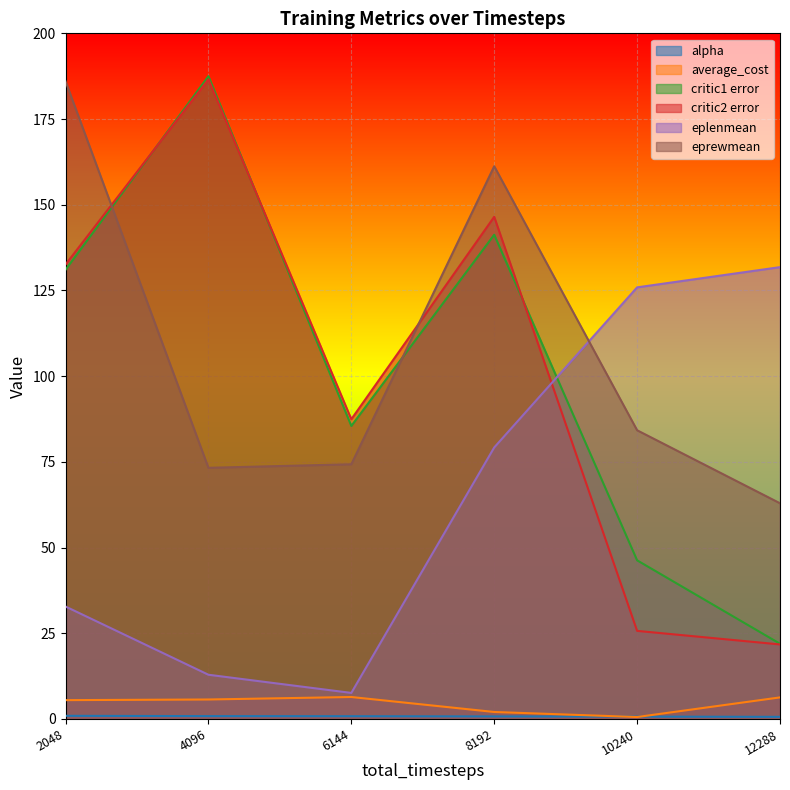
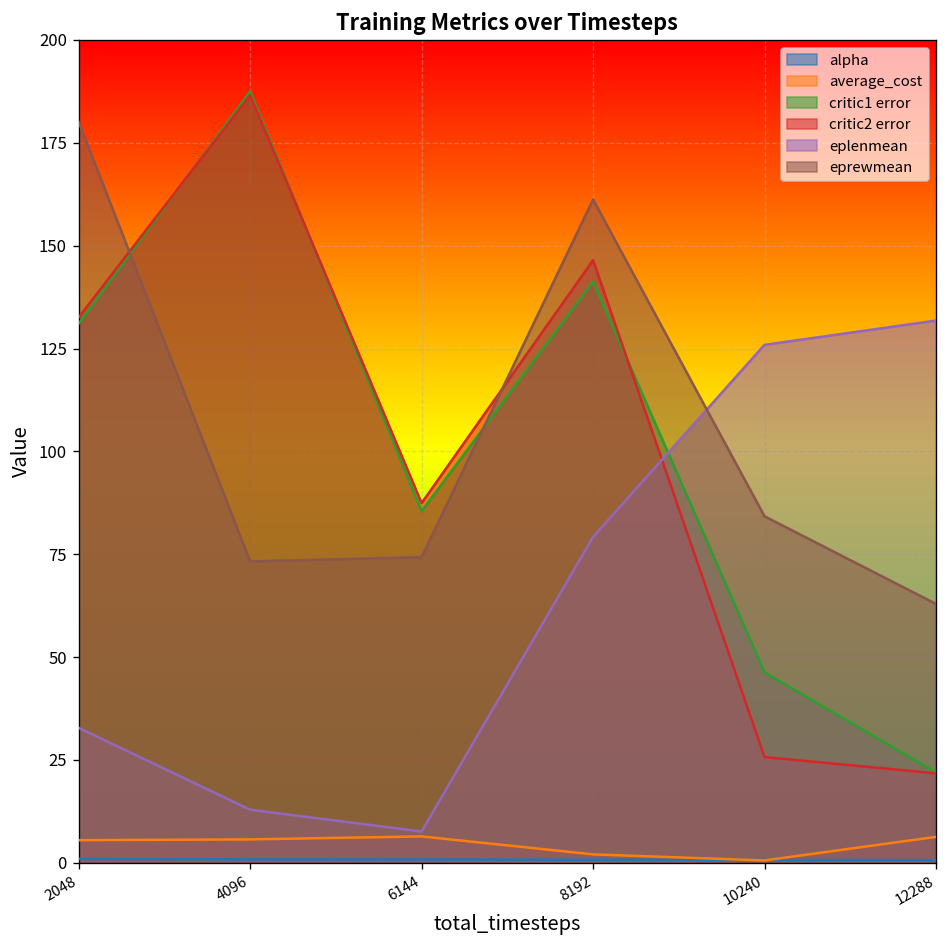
  {
    "alpha": {
      "2048": 1,
      "4096": 1,
      "6144": 1,
      "8192": 1,
      "12288": 1
    },
    "average_cost": {
      "2048": 5,
      "4096": 6,
      "6144": 6,
      "8192": 2,
      "12288": 6
    },
    "critic1 error": {
      "2048": 131,
      "4096": 187,
      "6144": 85,
      "8192": 141,
      "10240": 46
    },
    "critic2 error": {
      "2048": 133,
      "4096": 187,
      "6144": 87,
      "8192": 146,
      "10240": 26
    },
    "eplenmean": {
      "2048": 33,
      "4096": 13,
      "6144": 8,
      "8192": 79,
      "10240": 126,
      "12288": 132
    },
    "eprewmean": {
-     "2048": 186,
+     "2048": 180,
      "4096": 73,
      "6144": 74,
      "8192": 161,
      "10240": 84,
      "12288": 63
    }
  }
